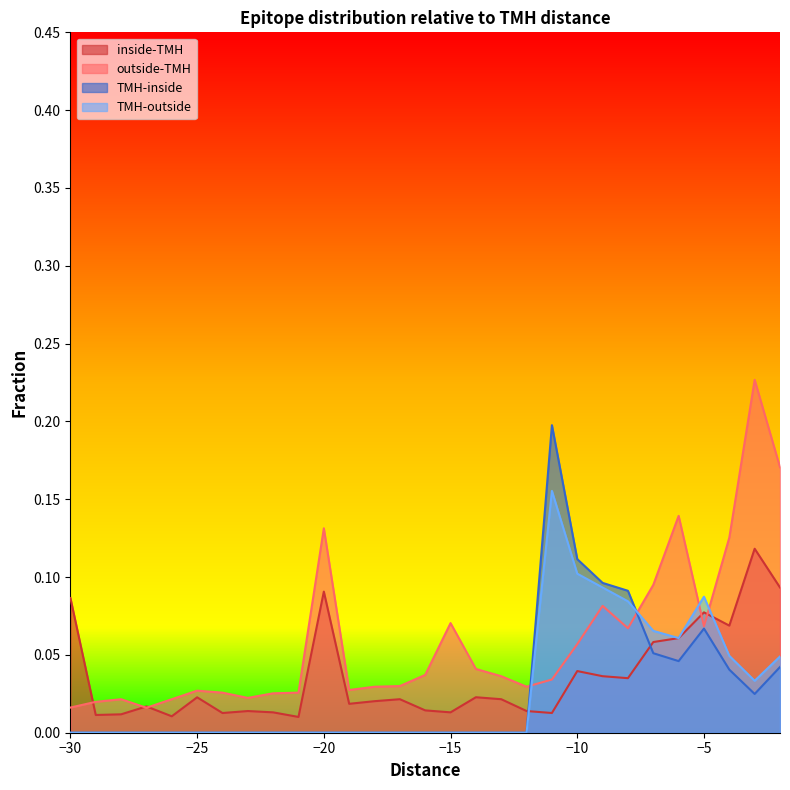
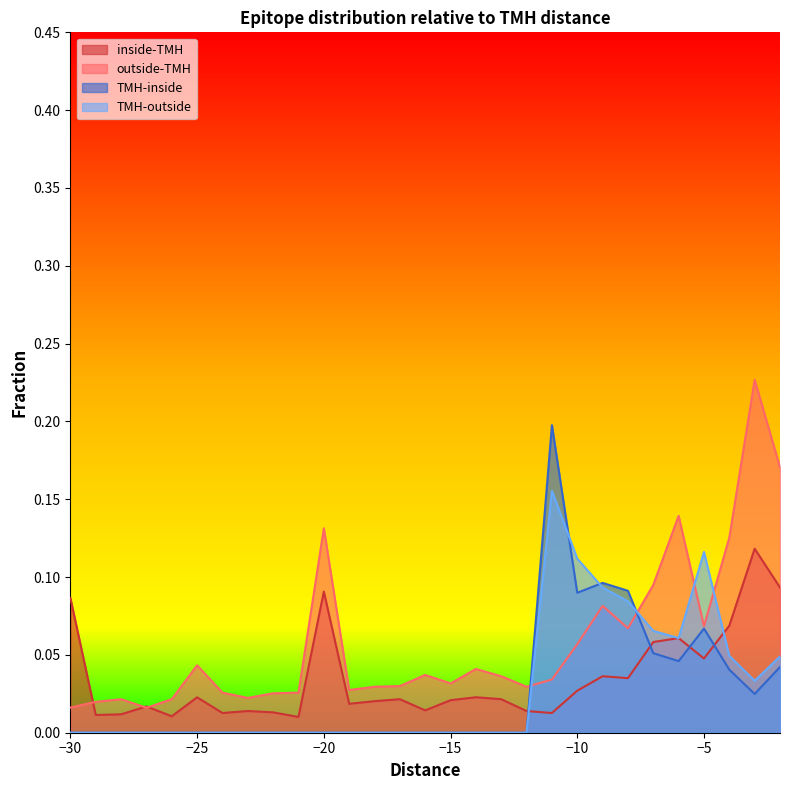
  {
    "inside-TMH": {
      "−30": 0.087,
      "−25": 0.023,
      "−20": 0.091,
-     "−15": 0.013,
-     "−10": 0.040,
-     "−5": 0.077
+     "−15": 0.021,
+     "−10": 0.027,
+     "−5": 0.048
    },
    "outside-TMH": {
      "−30": 0.016,
-     "−25": 0.027,
+     "−25": 0.043,
      "−20": 0.131,
-     "−15": 0.070,
+     "−15": 0.032,
      "−10": 0.057
    },
    "TMH-inside": {
-     "−10": 0.112
+     "−10": 0.090
    },
    "TMH-outside": {
-     "−10": 0.102,
-     "−5": 0.087
+     "−10": 0.112,
+     "−5": 0.116
    }
  }
